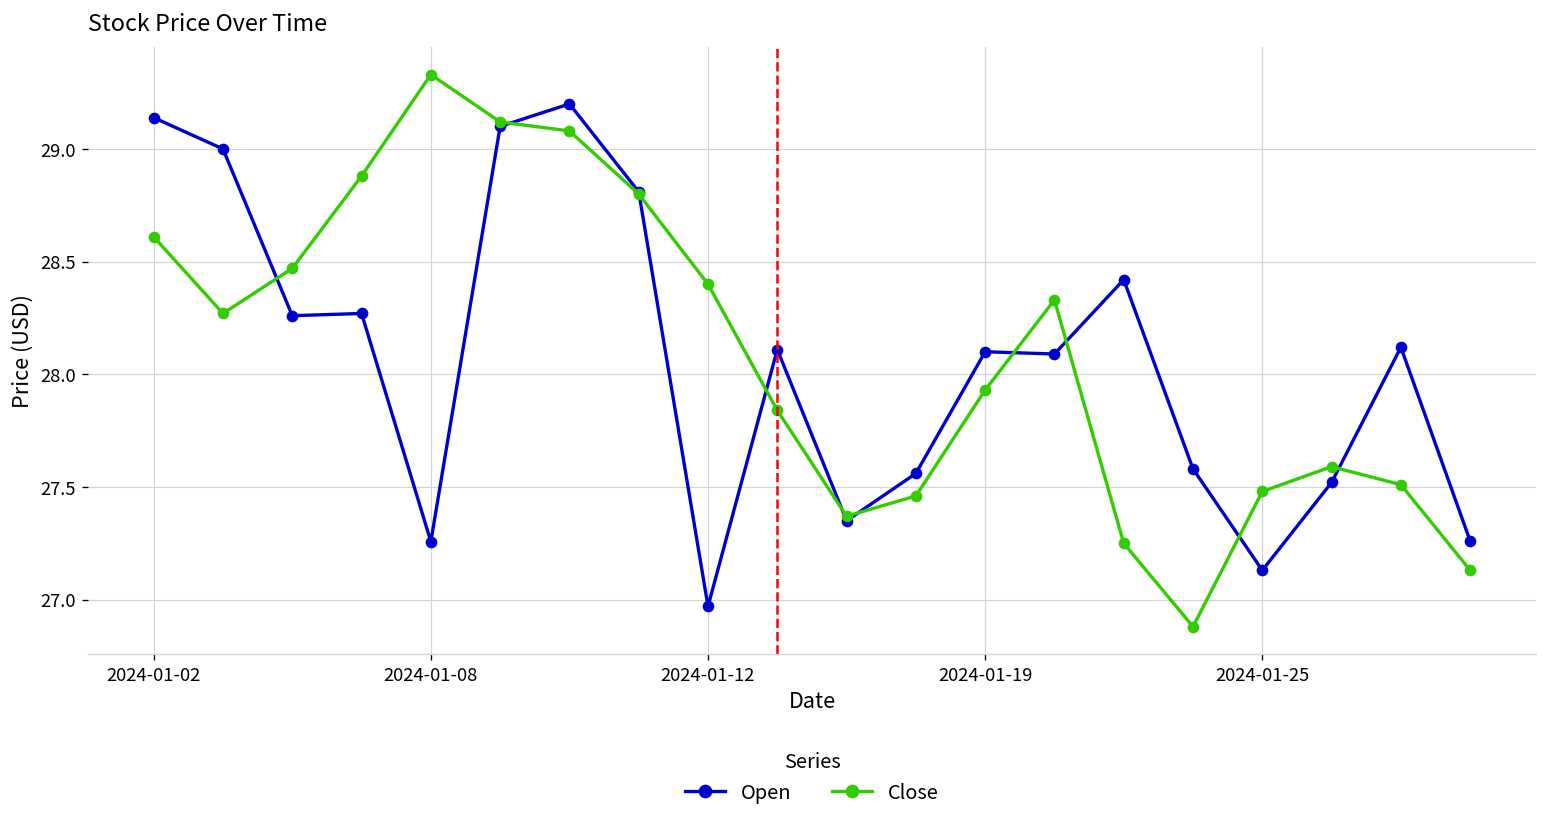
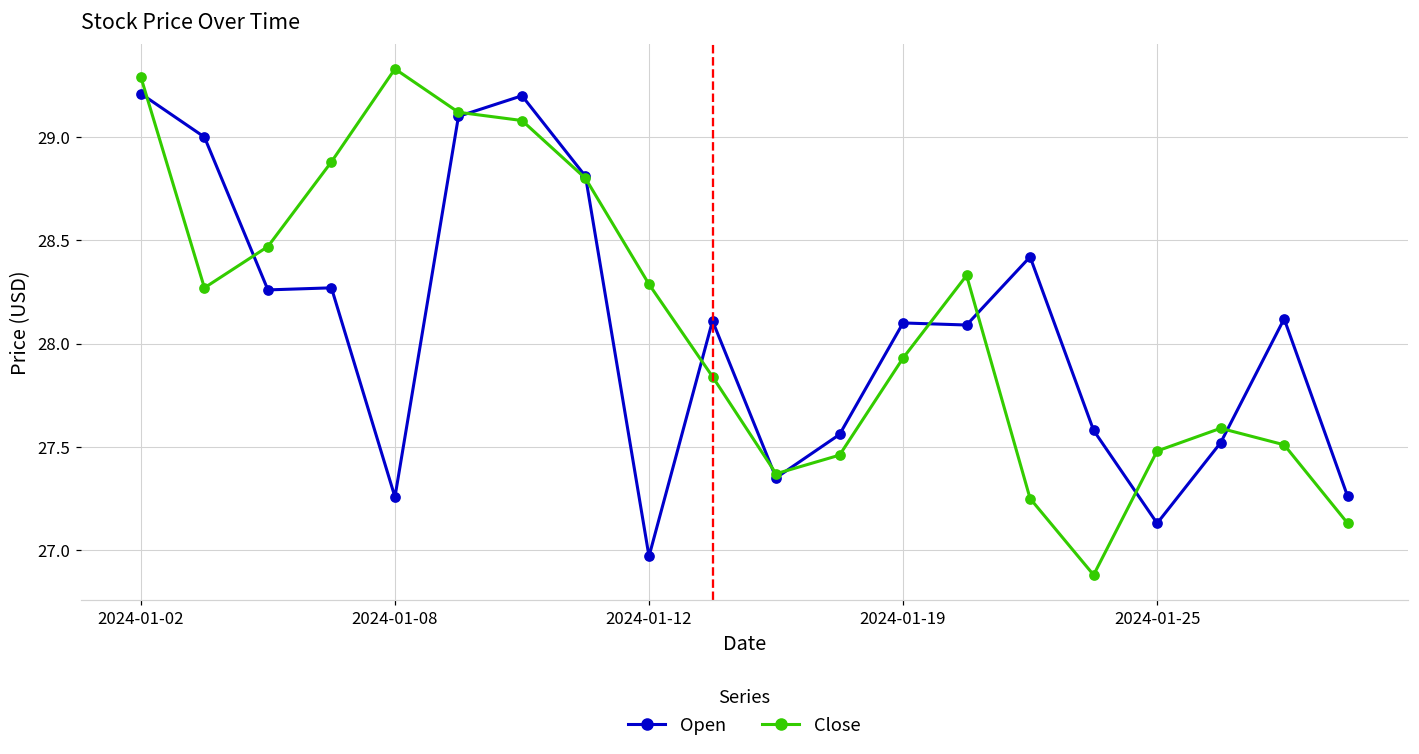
  {
    "Open": {
-     "2024-01-02": 29.14,
+     "2024-01-02": 29.21,
      "2024-01-08": 27.26,
      "2024-01-12": 26.97,
      "2024-01-19": 28.10,
      "2024-01-25": 27.13
    },
    "Close": {
-     "2024-01-02": 28.61,
+     "2024-01-02": 29.29,
      "2024-01-08": 29.33,
-     "2024-01-12": 28.40,
+     "2024-01-12": 28.29,
      "2024-01-19": 27.93,
      "2024-01-25": 27.48
    }
  }
